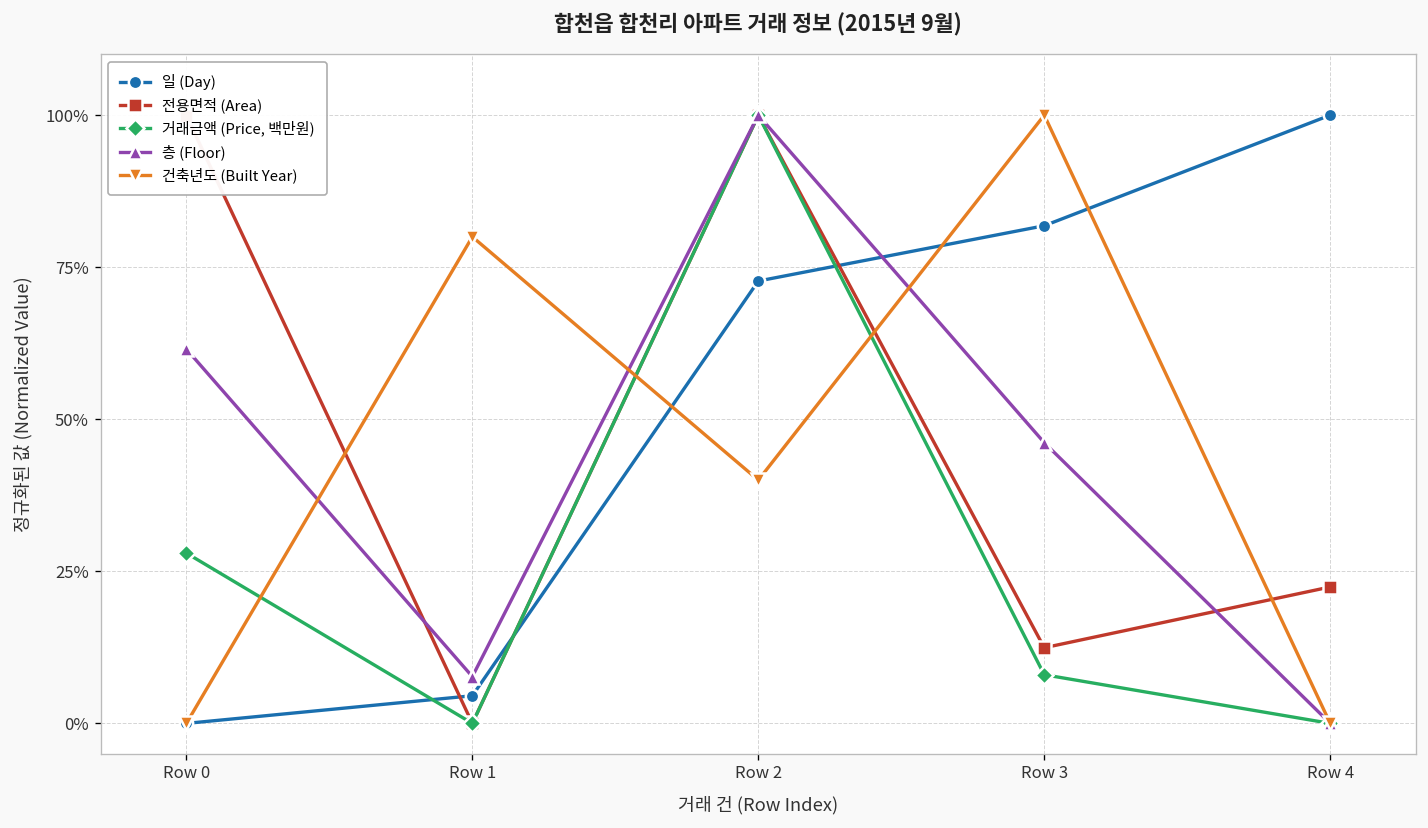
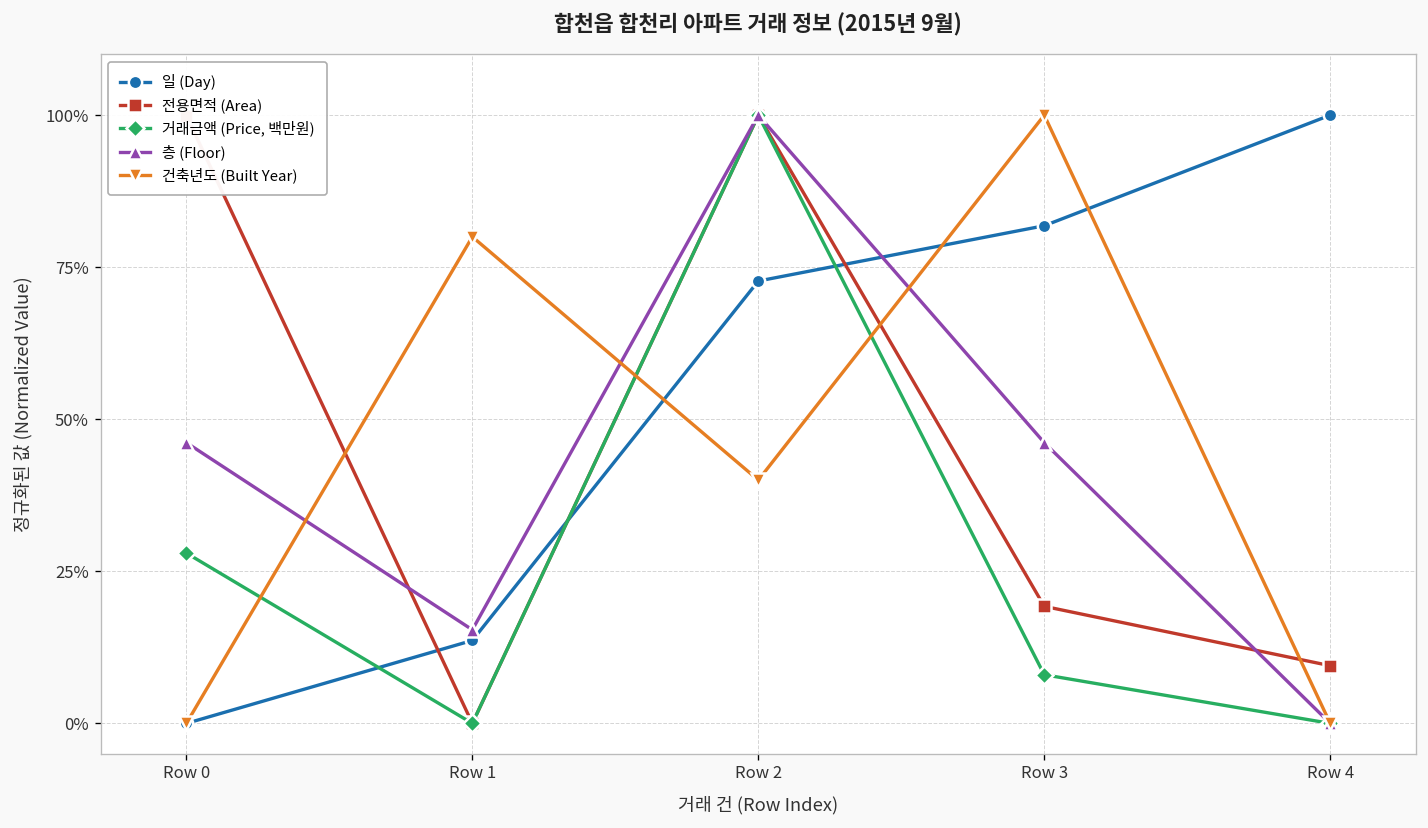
  {
    "일 (Day)": {
-     "Row 1": "5%",
+     "Row 1": "14%",
      "Row 2": "73%",
      "Row 3": "82%",
      "Row 4": "100%"
    },
    "전용면적 (Area)": {
-     "Row 3": "12%",
-     "Row 4": "22%"
+     "Row 3": "19%",
+     "Row 4": "9%"
    },
    "거래금액 (Price, 백만원)": {
      "Row 0": "28%",
      "Row 3": "8%"
    },
    "층 (Floor)": {
-     "Row 0": "62%",
-     "Row 1": "8%",
+     "Row 0": "46%",
+     "Row 1": "15%",
      "Row 3": "46%"
    },
    "건축년도 (Built Year)": {
      "Row 1": "80%",
      "Row 2": "40%",
      "Row 3": "100%"
    }
  }
